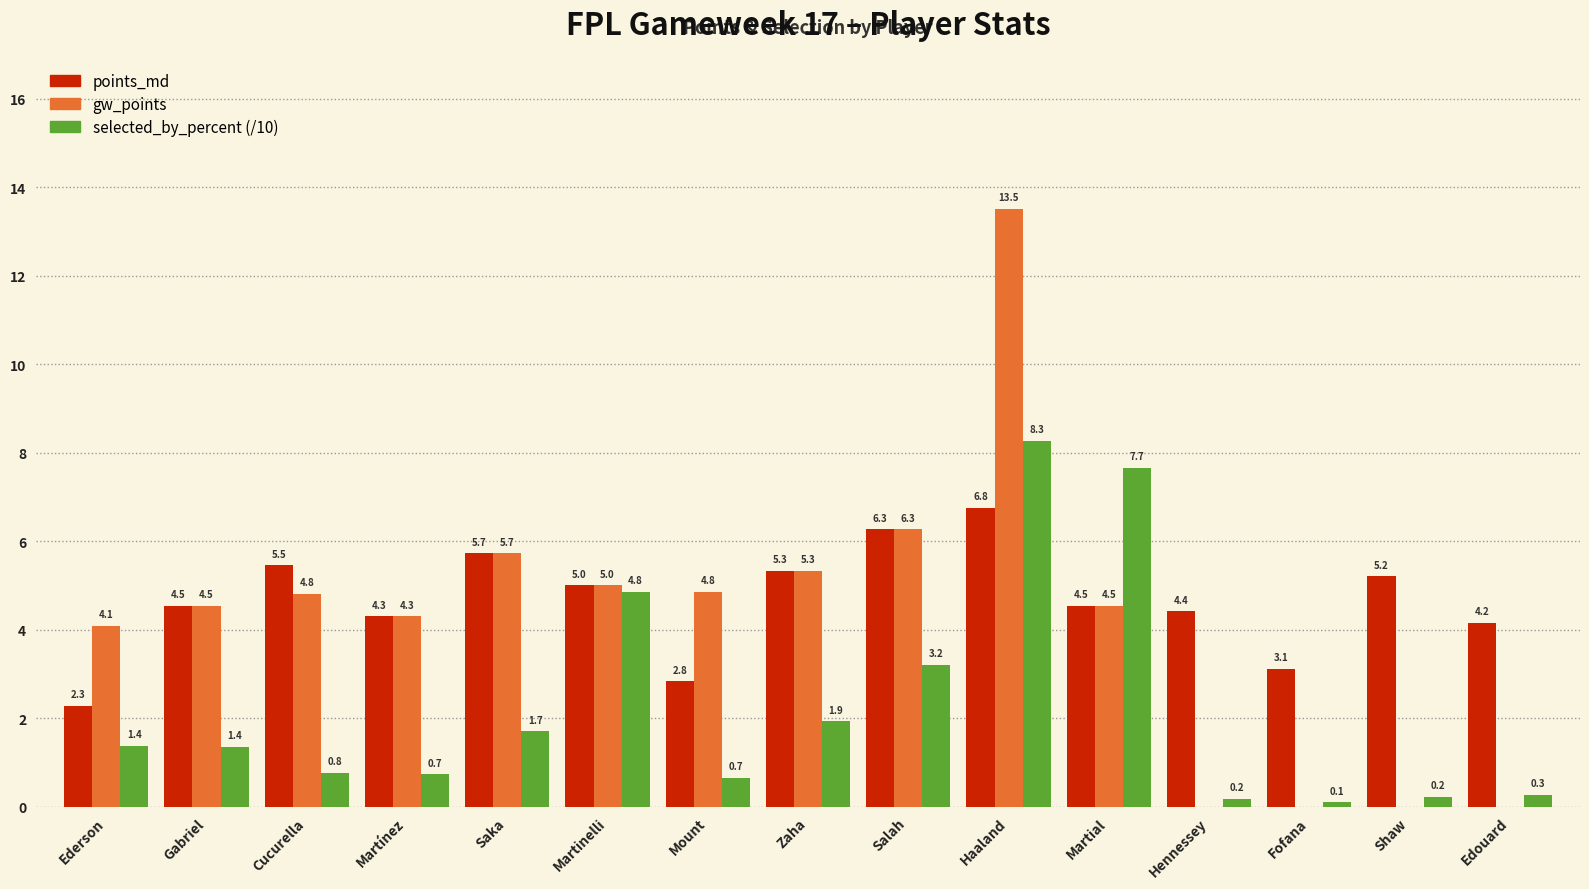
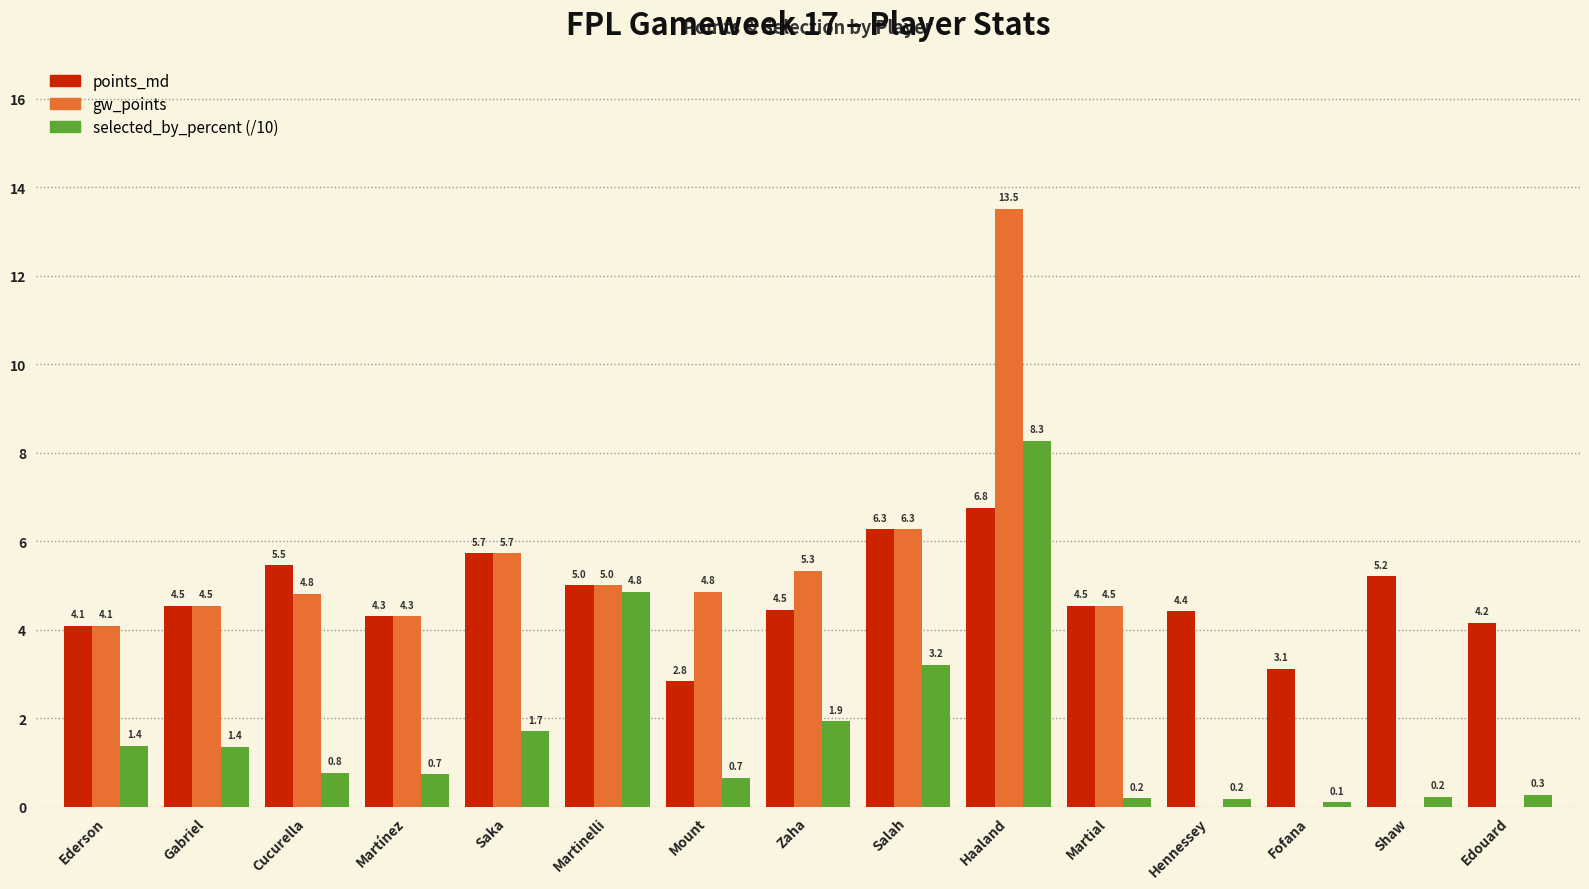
  {
    "points_md": {
-     "Ederson": 2.3,
+     "Ederson": 4.1,
      "Gabriel": 4.5,
      "Cucurella": 5.5,
      "Martínez": 4.3,
      "Saka": 5.7,
      "Martinelli": 5.0,
      "Mount": 2.8,
-     "Zaha": 5.3,
+     "Zaha": 4.5,
      "Salah": 6.3,
      "Haaland": 6.8,
      "Martial": 4.5,
      "Hennessey": 4.4,
      "Fofana": 3.1,
      "Shaw": 5.2,
      "Edouard": 4.2
    },
    "gw_points": {
      "Ederson": 4.1,
      "Gabriel": 4.5,
      "Cucurella": 4.8,
      "Martínez": 4.3,
      "Saka": 5.7,
      "Martinelli": 5.0,
      "Mount": 4.8,
      "Zaha": 5.3,
      "Salah": 6.3,
      "Haaland": 13.5,
      "Martial": 4.5
    },
    "selected_by_percent (/10)": {
      "Ederson": 1.4,
      "Gabriel": 1.4,
      "Cucurella": 0.8,
      "Martínez": 0.7,
      "Saka": 1.7,
      "Martinelli": 4.8,
      "Mount": 0.7,
      "Zaha": 1.9,
      "Salah": 3.2,
      "Haaland": 8.3,
-     "Martial": 7.7,
+     "Martial": 0.2,
      "Hennessey": 0.2,
      "Fofana": 0.1,
      "Shaw": 0.2,
      "Edouard": 0.3
    }
  }
